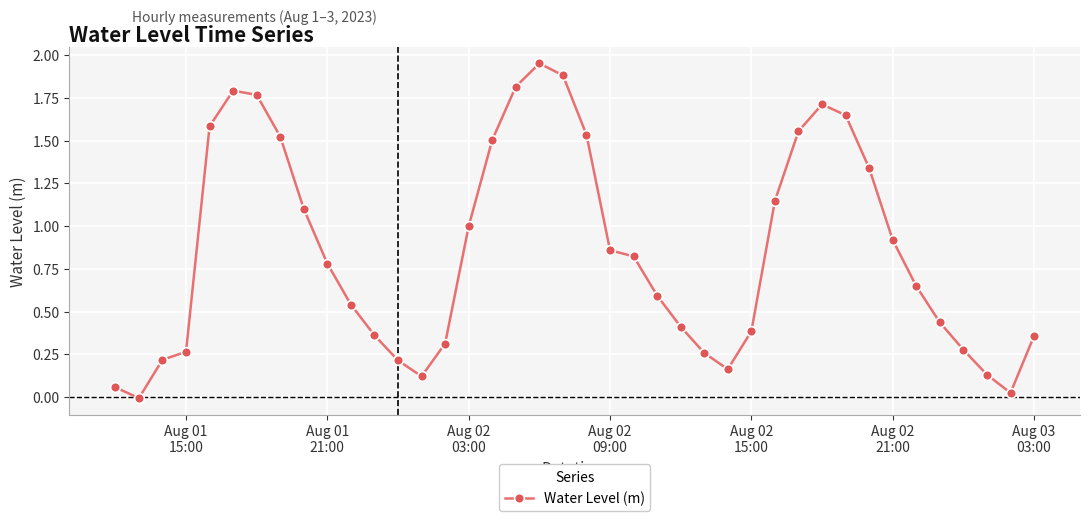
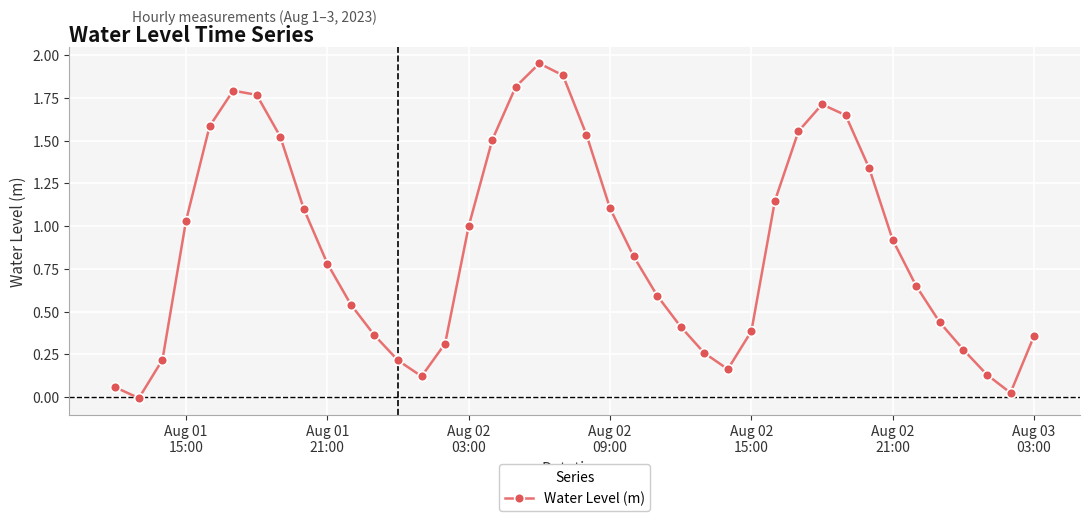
  {
-   "Aug 01 15:00": 0.26,
+   "Aug 01 15:00": 1.03,
    "Aug 01 21:00": 0.78,
    "Aug 02 03:00": 1.00,
-   "Aug 02 09:00": 0.86,
+   "Aug 02 09:00": 1.10,
    "Aug 02 15:00": 0.39,
    "Aug 02 21:00": 0.92,
    "Aug 03 03:00": 0.36
  }
